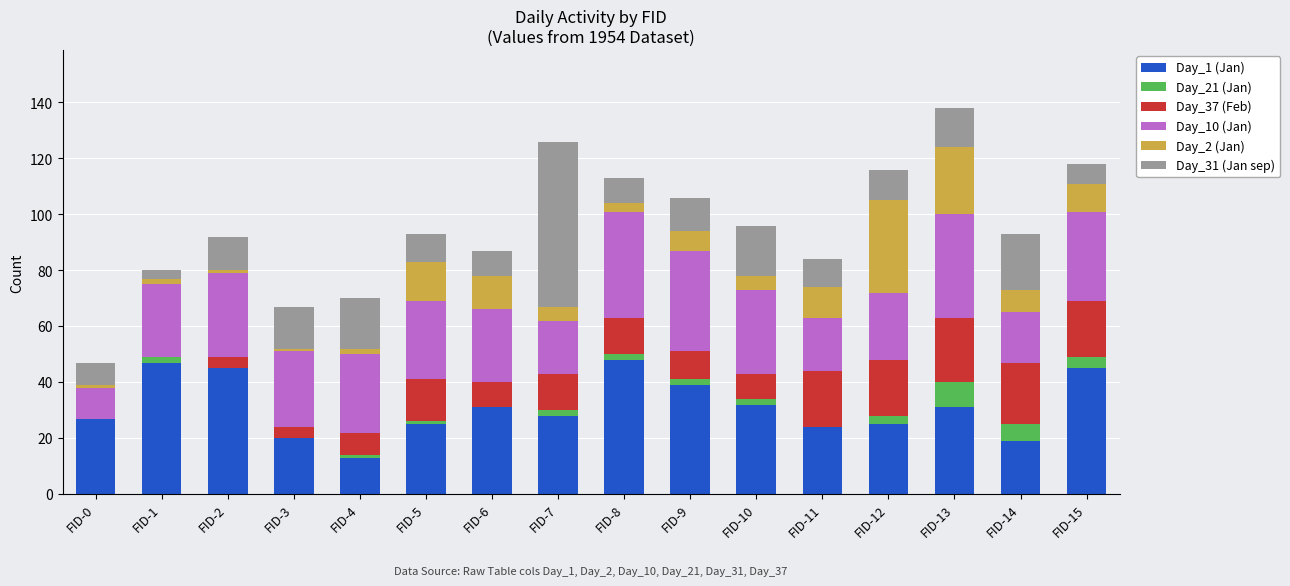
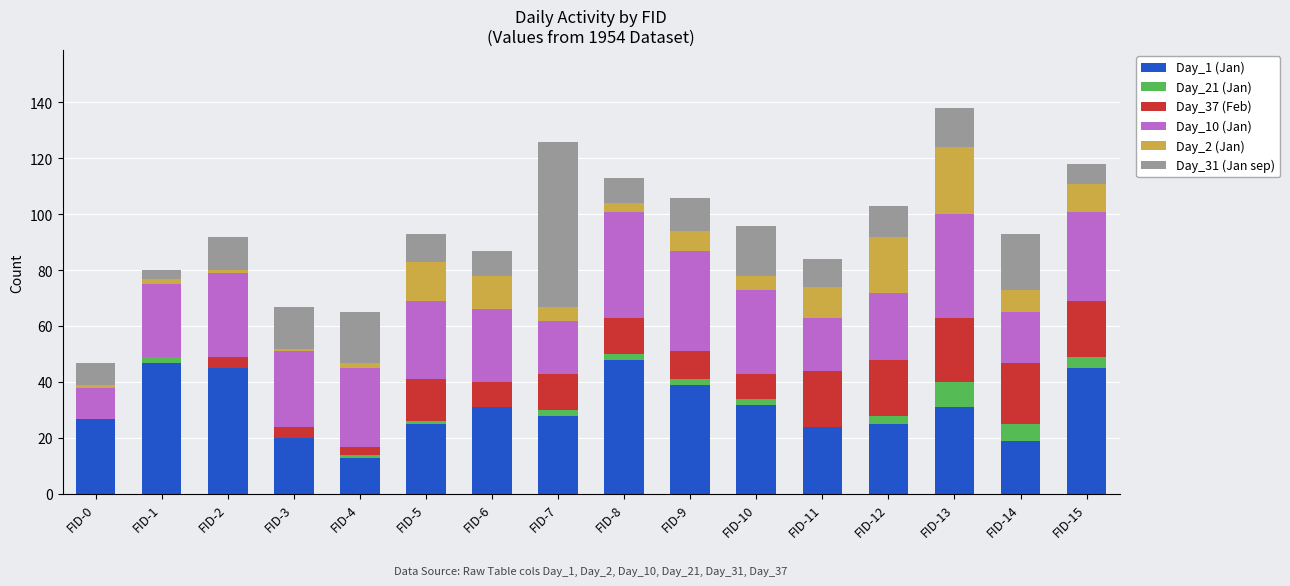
  {
    "Day_1 (Jan)": {
      "FID-0": 27,
      "FID-1": 47,
      "FID-2": 45,
      "FID-3": 20,
      "FID-4": 13,
      "FID-5": 25,
      "FID-6": 31,
      "FID-7": 28,
      "FID-8": 48,
      "FID-9": 39,
      "FID-10": 32,
      "FID-11": 24,
      "FID-12": 25,
      "FID-13": 31,
      "FID-14": 19,
      "FID-15": 45
    },
    "Day_21 (Jan)": {
      "FID-0": 0,
      "FID-1": 2,
      "FID-2": 0,
      "FID-3": 0,
      "FID-4": 1,
      "FID-5": 1,
      "FID-6": 0,
      "FID-7": 2,
      "FID-8": 2,
      "FID-9": 2,
      "FID-10": 2,
      "FID-11": 0,
      "FID-12": 3,
      "FID-13": 9,
      "FID-14": 6,
      "FID-15": 4
    },
    "Day_37 (Feb)": {
      "FID-0": 0,
      "FID-1": 0,
      "FID-2": 4,
      "FID-3": 4,
-     "FID-4": 8,
+     "FID-4": 3,
      "FID-5": 15,
      "FID-6": 9,
      "FID-7": 13,
      "FID-8": 13,
      "FID-9": 10,
      "FID-10": 9,
      "FID-11": 20,
      "FID-12": 20,
      "FID-13": 23,
      "FID-14": 22,
      "FID-15": 20
    },
    "Day_10 (Jan)": {
      "FID-0": 11,
      "FID-1": 26,
      "FID-2": 30,
      "FID-3": 27,
      "FID-4": 28,
      "FID-5": 28,
      "FID-6": 26,
      "FID-7": 19,
      "FID-8": 38,
      "FID-9": 36,
      "FID-10": 30,
      "FID-11": 19,
      "FID-12": 24,
      "FID-13": 37,
      "FID-14": 18,
      "FID-15": 32
    },
    "Day_2 (Jan)": {
      "FID-0": 1,
      "FID-1": 2,
      "FID-2": 1,
      "FID-3": 1,
      "FID-4": 2,
      "FID-5": 14,
      "FID-6": 12,
      "FID-7": 5,
      "FID-8": 3,
      "FID-9": 7,
      "FID-10": 5,
      "FID-11": 11,
-     "FID-12": 33,
+     "FID-12": 20,
      "FID-13": 24,
      "FID-14": 8,
      "FID-15": 10
    },
    "Day_31 (Jan sep)": {
      "FID-0": 8,
      "FID-1": 3,
      "FID-2": 12,
      "FID-3": 15,
      "FID-4": 18,
      "FID-5": 10,
      "FID-6": 9,
      "FID-7": 59,
      "FID-8": 9,
      "FID-9": 12,
      "FID-10": 18,
      "FID-11": 10,
      "FID-12": 11,
      "FID-13": 14,
      "FID-14": 20,
      "FID-15": 7
    }
  }
